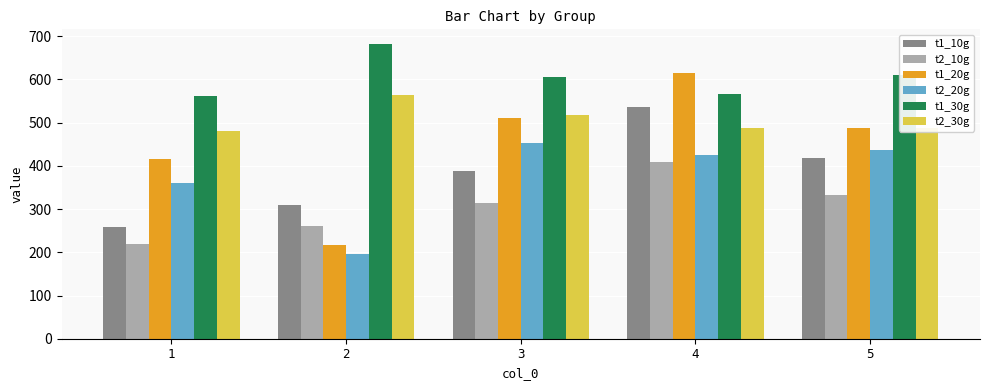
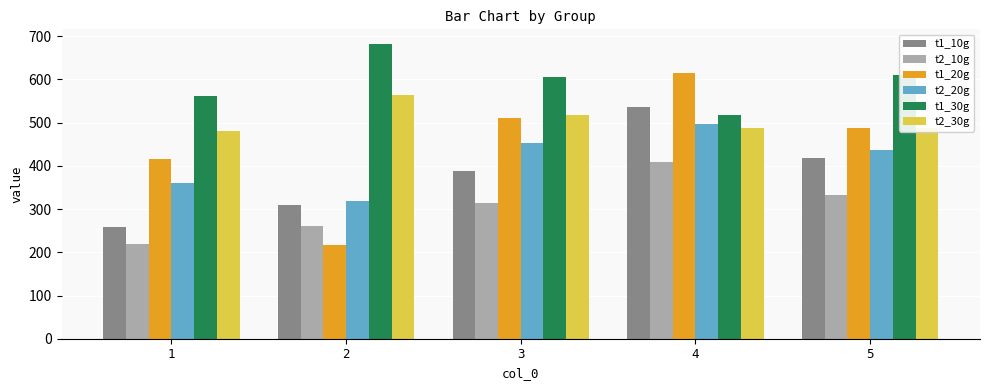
  {
    "t2_20g": {
      "1": 360,
-     "2": 200,
+     "2": 320,
      "3": 450,
-     "4": 430,
+     "4": 500,
      "5": 440
    },
    "t1_30g": {
      "1": 560,
      "2": 680,
      "3": 610,
-     "4": 570
+     "4": 520
    }
  }
